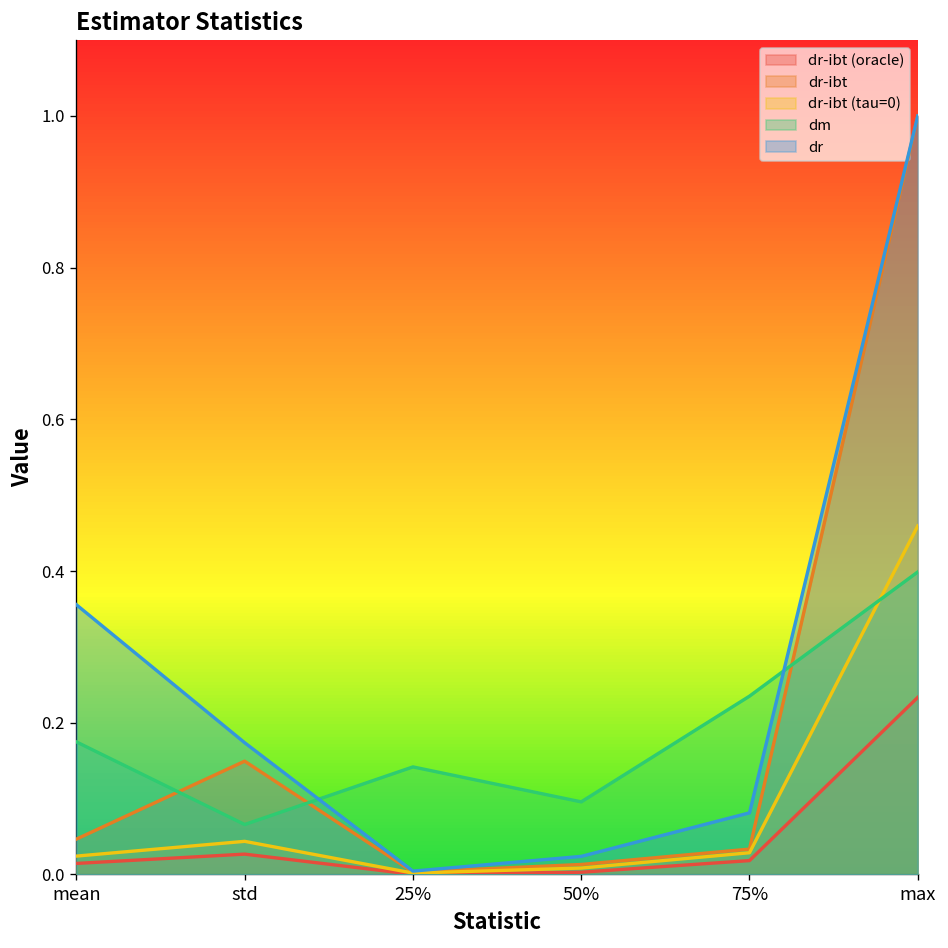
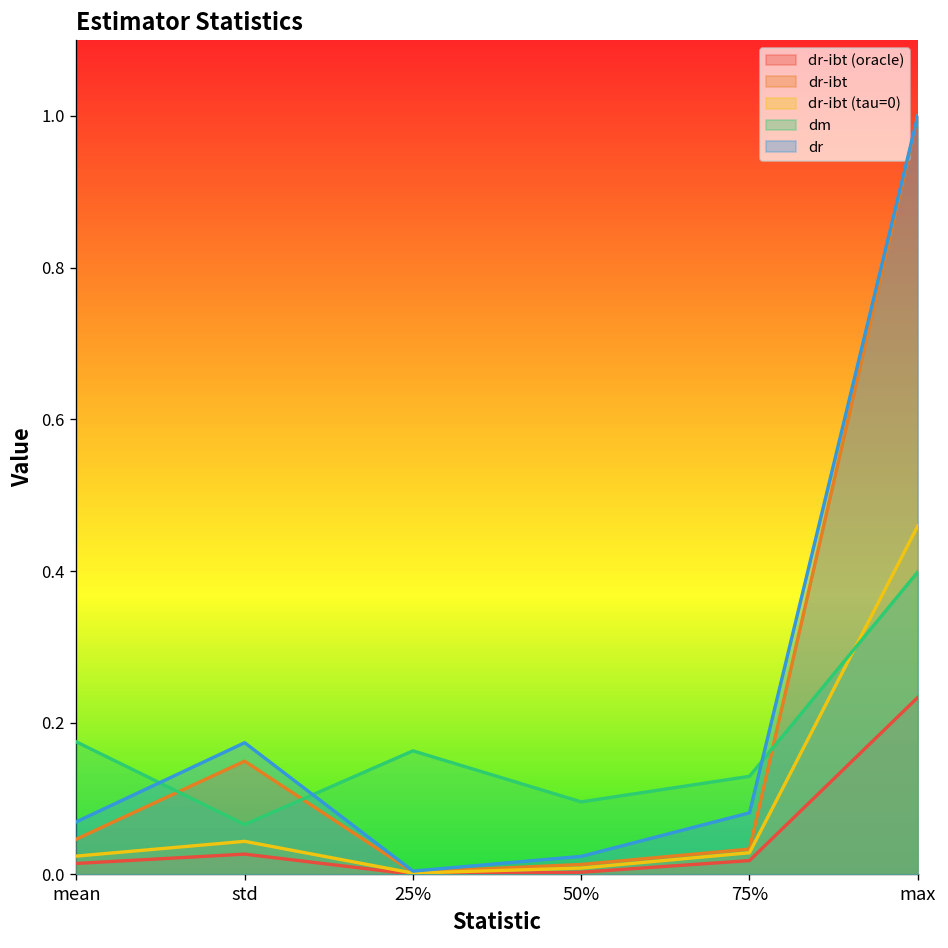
  {
    "dm": {
      "mean": 0.17,
      "std": 0.07,
-     "25%": 0.14,
+     "25%": 0.16,
      "50%": 0.10,
-     "75%": 0.24,
+     "75%": 0.13,
      "max": 0.40
    },
    "dr": {
-     "mean": 0.36,
+     "mean": 0.07,
      "std": 0.17,
      "50%": 0.02,
      "75%": 0.08
    }
  }
